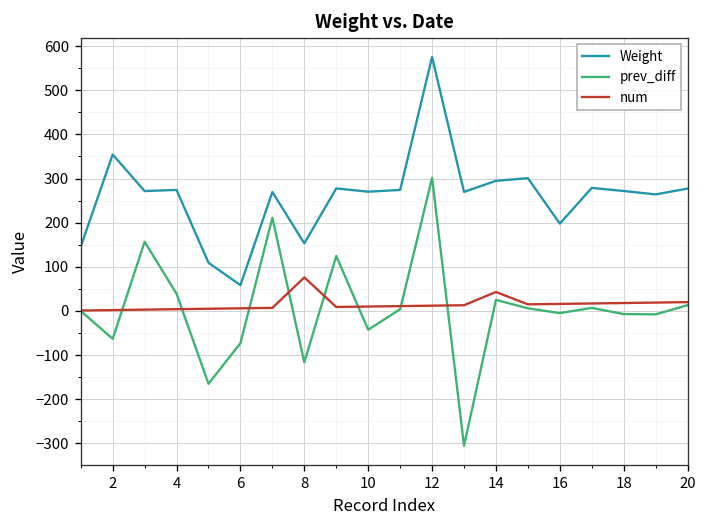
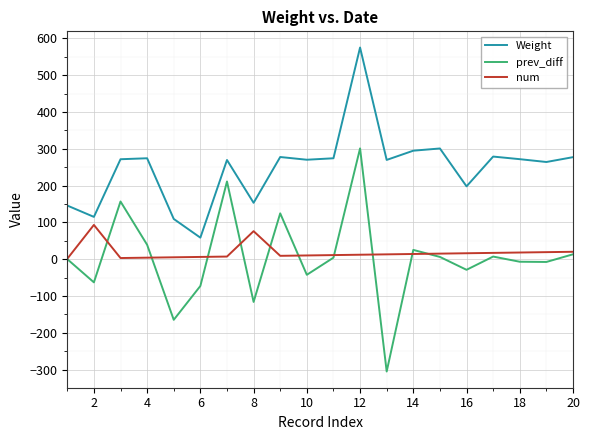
  {
    "Weight": {
-     "2": 350,
+     "2": 110,
      "4": 270,
      "6": 60,
      "8": 150,
      "10": 270,
      "12": 580,
      "14": 290,
      "16": 200,
      "18": 270,
      "20": 280
    },
    "prev_diff": {
      "2": -60,
      "4": 40,
      "6": -70,
      "8": -120,
      "10": -40,
      "12": 300,
      "14": 30,
-     "16": 0,
+     "16": -30,
      "18": -10
    },
    "num": {
-     "2": 0,
+     "2": 90,
      "4": 0,
      "6": 10,
      "8": 80,
      "10": 10,
      "12": 10,
-     "14": 40,
+     "14": 10,
      "16": 20,
      "18": 20
    }
  }
